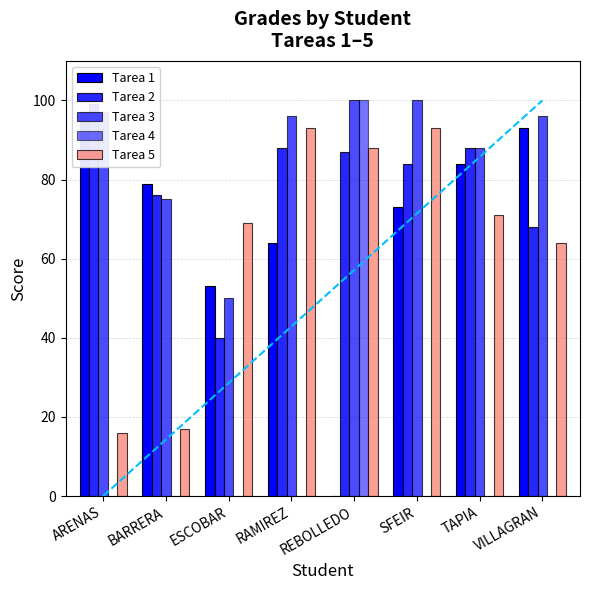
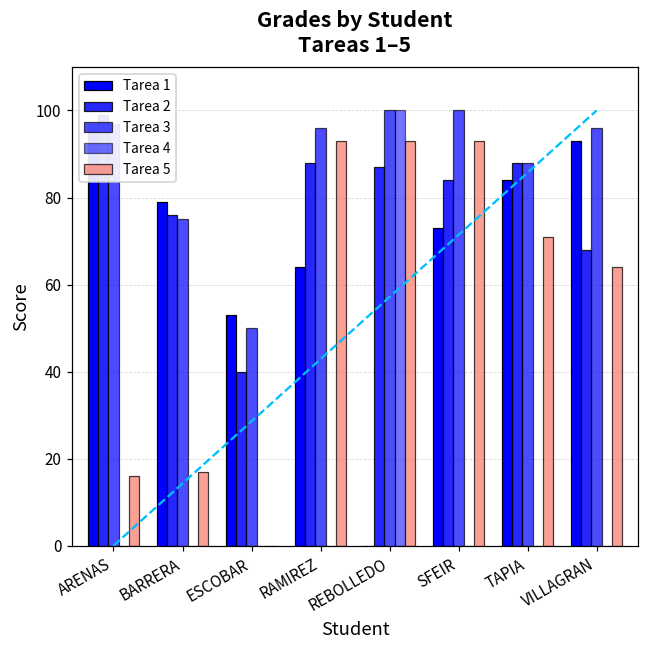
  {
    "Tarea 5": {
      "ARENAS": 16,
      "BARRERA": 17,
-     "ESCOBAR": 69,
+     "ESCOBAR": 0,
      "RAMIREZ": 93,
-     "REBOLLEDO": 88,
+     "REBOLLEDO": 93,
      "SFEIR": 93,
      "TAPIA": 71,
      "VILLAGRAN": 64
    }
  }
